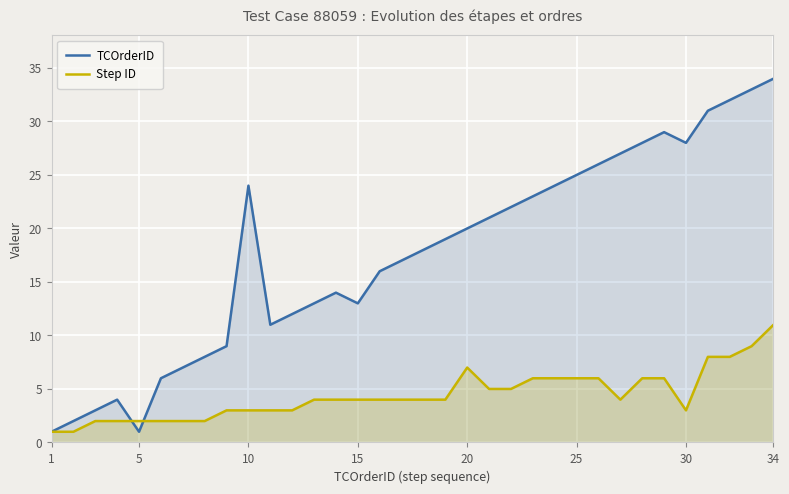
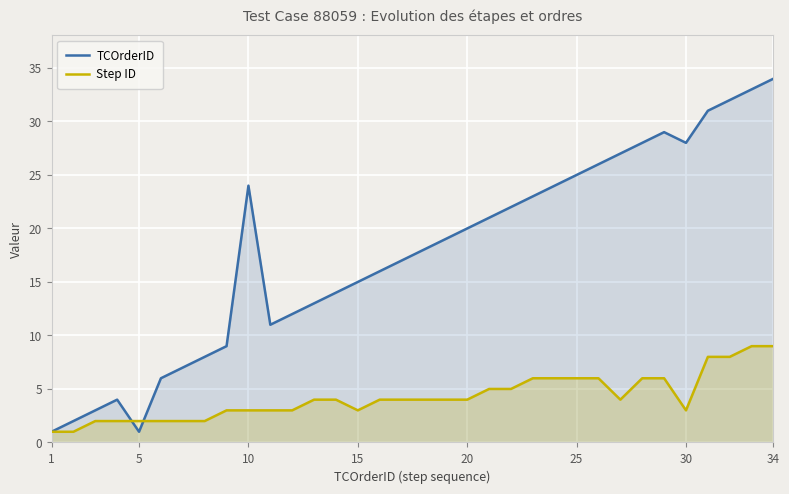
  {
    "TCOrderID": {
      "5": 1,
      "10": 24,
-     "15": 13,
+     "15": 15,
      "20": 20,
      "25": 25,
      "30": 28,
      "34": 34
    },
    "Step ID": {
      "5": 2,
      "10": 3,
-     "15": 4,
-     "20": 7,
+     "15": 3,
+     "20": 4,
      "25": 6,
      "30": 3,
-     "34": 11
+     "34": 9
    }
  }
